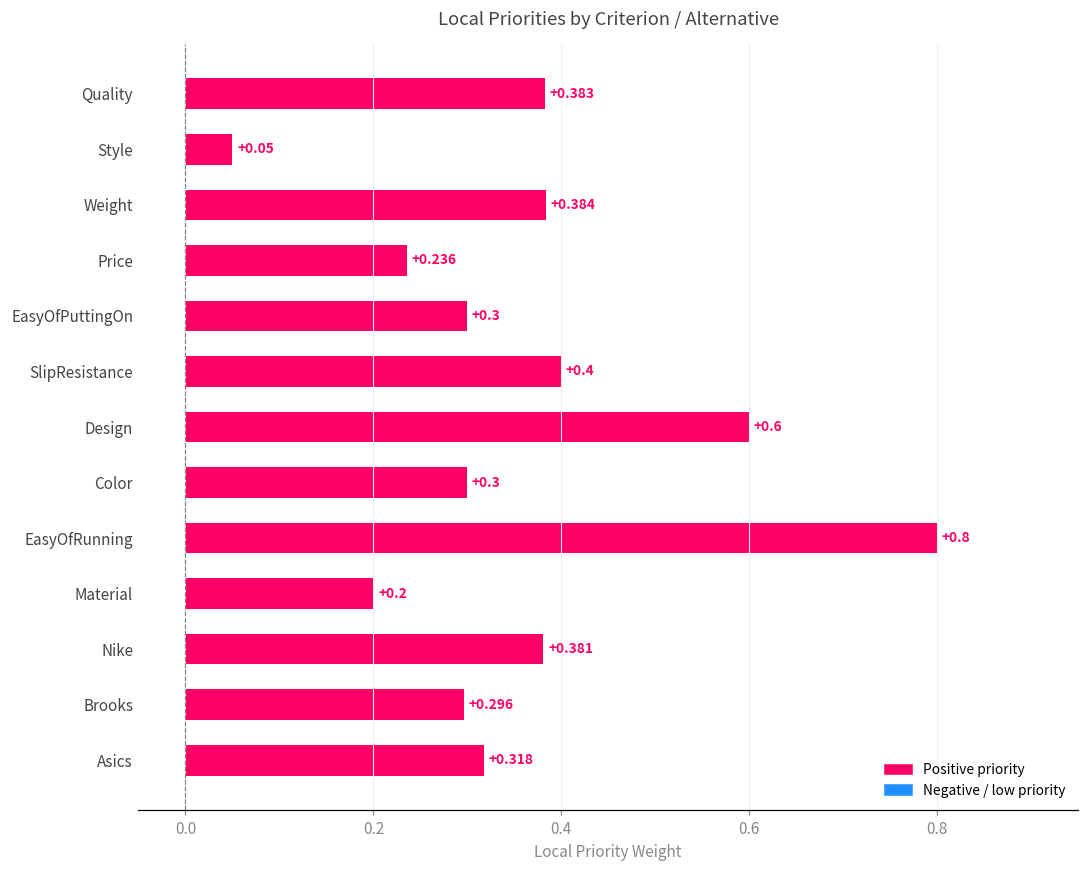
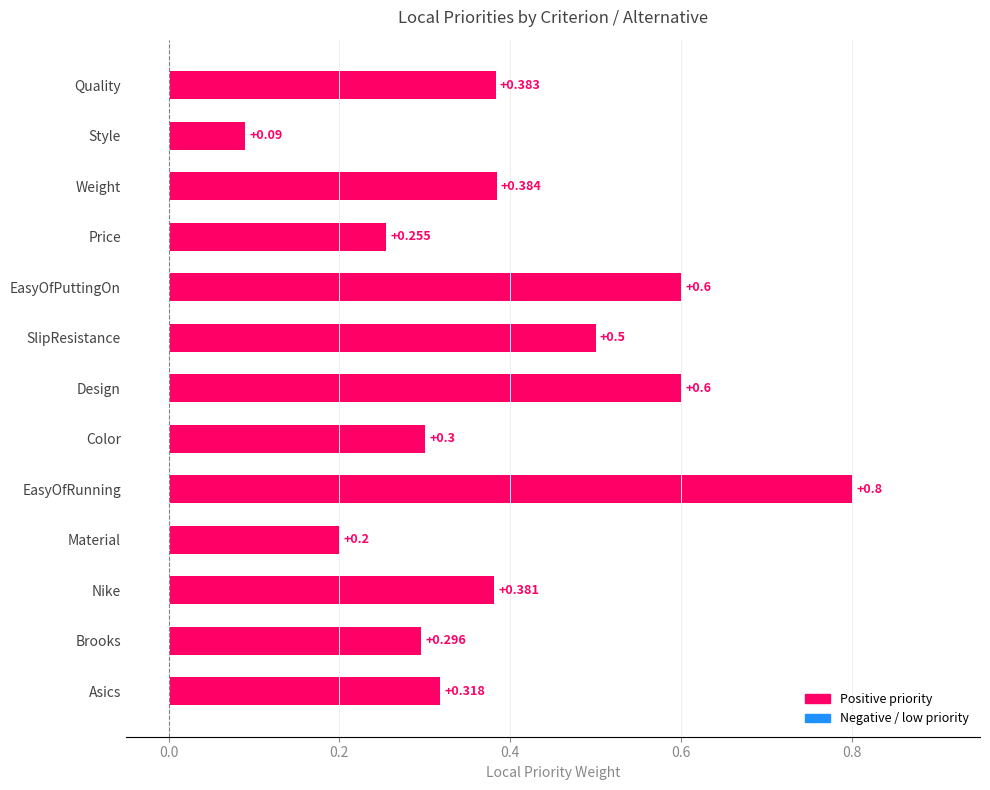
  {
    "Quality": "+0.383",
-   "Style": "+0.05",
+   "Style": "+0.09",
    "Weight": "+0.384",
-   "Price": "+0.236",
-   "EasyOfPuttingOn": "+0.3",
-   "SlipResistance": "+0.4",
+   "Price": "+0.255",
+   "EasyOfPuttingOn": "+0.6",
+   "SlipResistance": "+0.5",
    "Design": "+0.6",
    "Color": "+0.3",
    "EasyOfRunning": "+0.8",
    "Material": "+0.2",
    "Nike": "+0.381",
    "Brooks": "+0.296",
    "Asics": "+0.318"
  }
